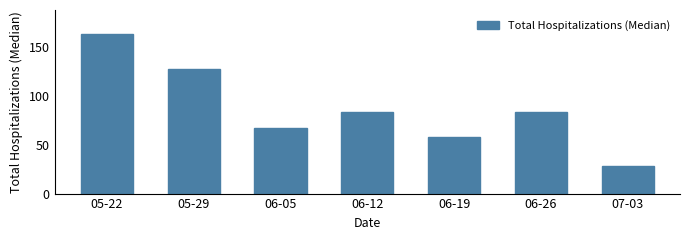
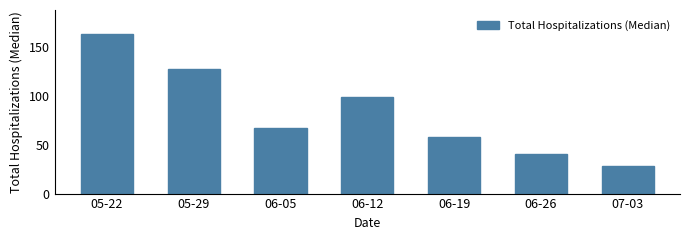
  {
    "05-22": 160,
    "05-29": 130,
    "06-05": 70,
-   "06-12": 80,
+   "06-12": 100,
    "06-19": 60,
-   "06-26": 80,
+   "06-26": 40,
    "07-03": 30
  }
